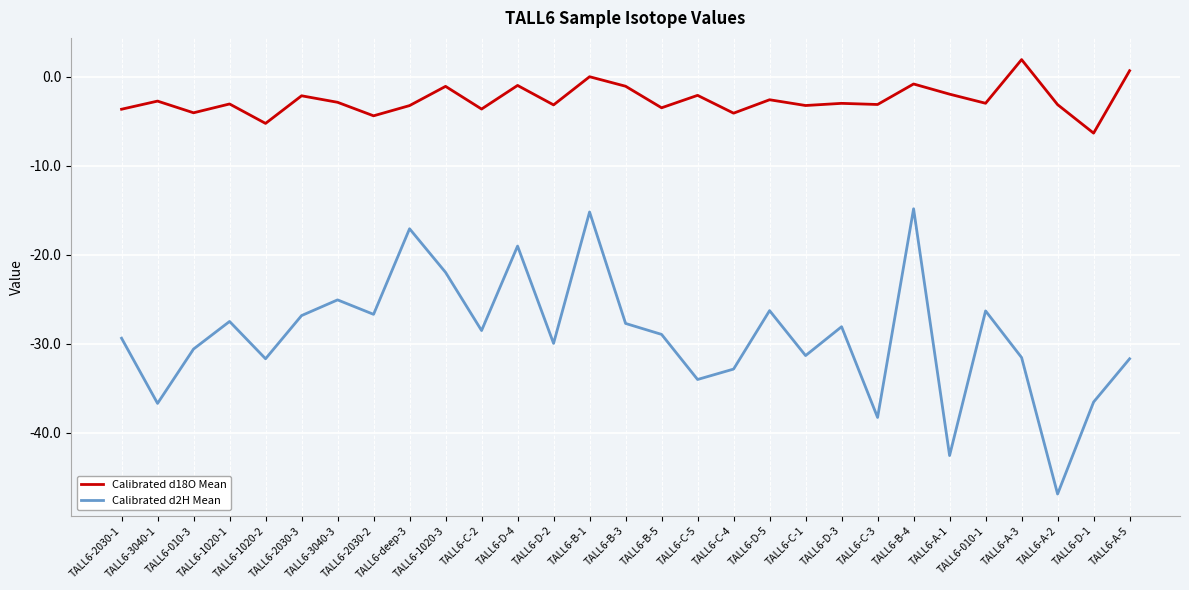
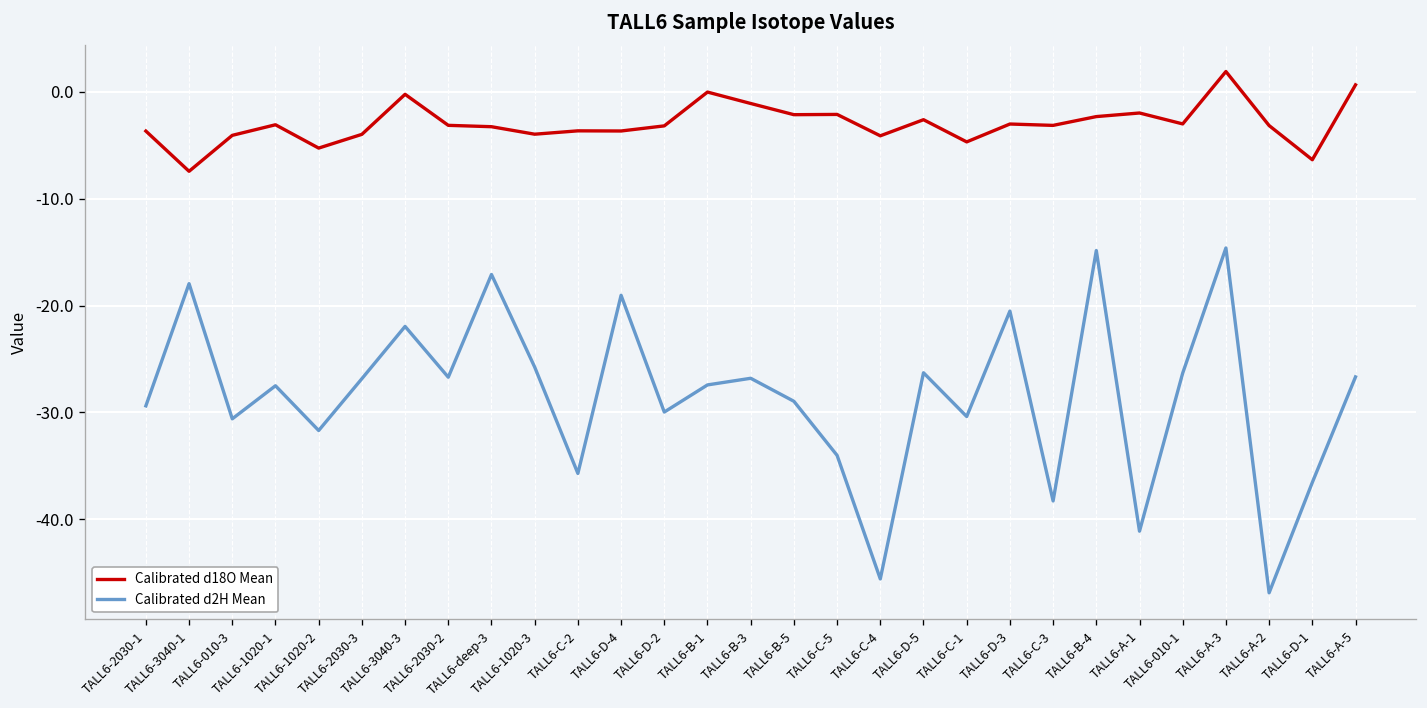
  {
    "Calibrated d18O Mean": {
      "TALL6-2030-1": -4,
-     "TALL6-3040-1": -3,
+     "TALL6-3040-1": -7,
      "TALL6-010-3": -4,
      "TALL6-1020-1": -3,
      "TALL6-1020-2": -5,
-     "TALL6-2030-3": -2,
-     "TALL6-3040-3": -3,
-     "TALL6-2030-2": -4,
+     "TALL6-2030-3": -4,
+     "TALL6-3040-3": 0,
+     "TALL6-2030-2": -3,
      "TALL6-deep-3": -3,
-     "TALL6-1020-3": -1,
+     "TALL6-1020-3": -4,
      "TALL6-C-2": -4,
-     "TALL6-D-4": -1,
+     "TALL6-D-4": -4,
      "TALL6-D-2": -3,
      "TALL6-B-1": 0,
      "TALL6-B-3": -1,
-     "TALL6-B-5": -4,
+     "TALL6-B-5": -2,
      "TALL6-C-5": -2,
      "TALL6-C-4": -4,
      "TALL6-D-5": -3,
-     "TALL6-C-1": -3,
+     "TALL6-C-1": -5,
      "TALL6-D-3": -3,
      "TALL6-C-3": -3,
-     "TALL6-B-4": -1,
+     "TALL6-B-4": -2,
      "TALL6-A-1": -2,
      "TALL6-010-1": -3,
      "TALL6-A-3": 2,
      "TALL6-A-2": -3,
      "TALL6-D-1": -6,
      "TALL6-A-5": 1
    },
    "Calibrated d2H Mean": {
      "TALL6-2030-1": -29,
-     "TALL6-3040-1": -37,
+     "TALL6-3040-1": -18,
      "TALL6-010-3": -31,
      "TALL6-1020-1": -28,
      "TALL6-1020-2": -32,
      "TALL6-2030-3": -27,
-     "TALL6-3040-3": -25,
+     "TALL6-3040-3": -22,
      "TALL6-2030-2": -27,
      "TALL6-deep-3": -17,
-     "TALL6-1020-3": -22,
-     "TALL6-C-2": -29,
+     "TALL6-1020-3": -26,
+     "TALL6-C-2": -36,
      "TALL6-D-4": -19,
      "TALL6-D-2": -30,
-     "TALL6-B-1": -15,
-     "TALL6-B-3": -28,
+     "TALL6-B-1": -27,
+     "TALL6-B-3": -27,
      "TALL6-B-5": -29,
      "TALL6-C-5": -34,
-     "TALL6-C-4": -33,
+     "TALL6-C-4": -46,
      "TALL6-D-5": -26,
-     "TALL6-C-1": -31,
-     "TALL6-D-3": -28,
+     "TALL6-C-1": -30,
+     "TALL6-D-3": -21,
      "TALL6-C-3": -38,
      "TALL6-B-4": -15,
-     "TALL6-A-1": -43,
+     "TALL6-A-1": -41,
      "TALL6-010-1": -26,
-     "TALL6-A-3": -32,
+     "TALL6-A-3": -15,
      "TALL6-A-2": -47,
      "TALL6-D-1": -37,
-     "TALL6-A-5": -32
+     "TALL6-A-5": -27
    }
  }
